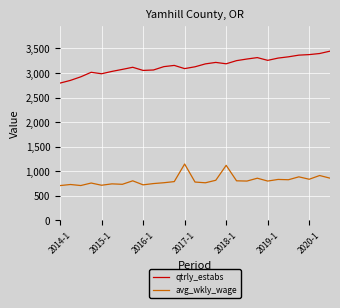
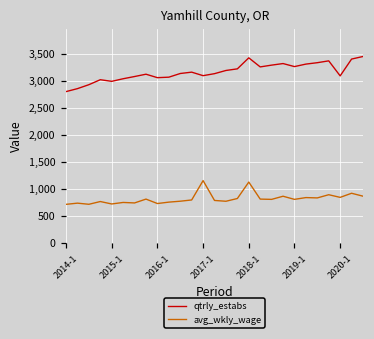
  {
    "qtrly_estabs": {
      "2014-1": "2,800",
      "2015-1": "3,000",
      "2016-1": "3,100",
      "2017-1": "3,100",
-     "2018-1": "3,200",
+     "2018-1": "3,400",
      "2019-1": "3,300",
-     "2020-1": "3,400"
+     "2020-1": "3,100"
    },
    "avg_wkly_wage": {
      "2014-1": "700",
      "2015-1": "700",
      "2016-1": "700",
      "2017-1": "1,100",
      "2018-1": "1,100",
      "2019-1": "800",
      "2020-1": "800"
    }
  }
